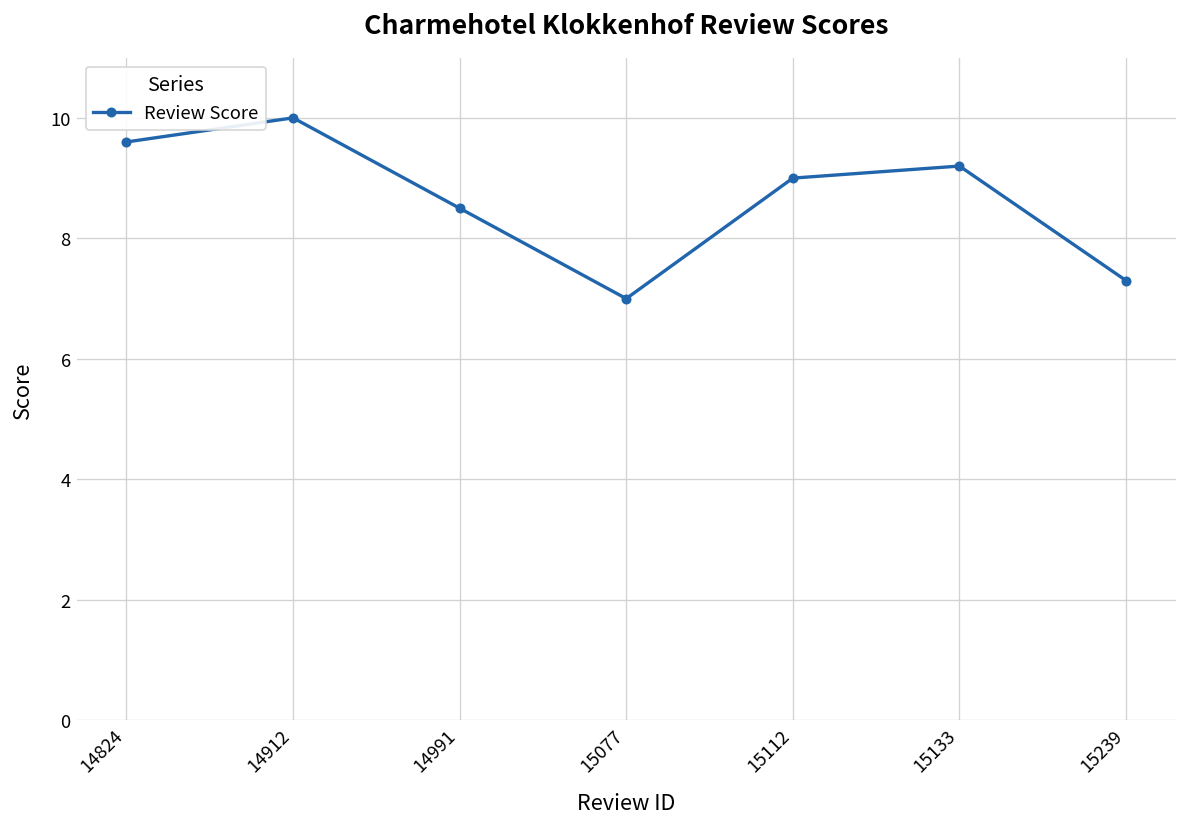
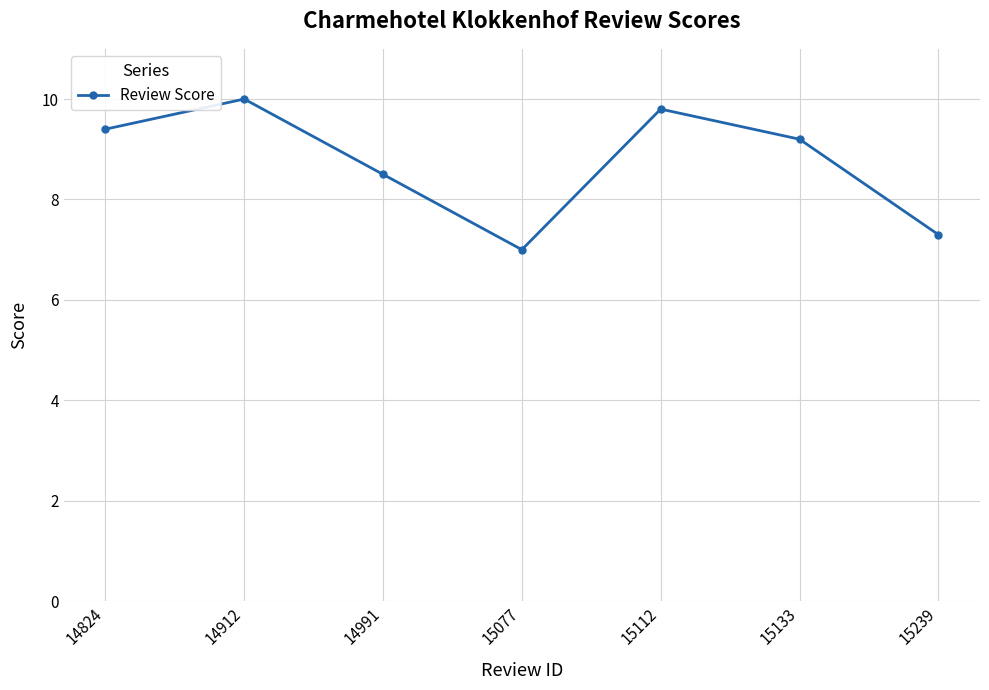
  {
-   "14824": 9.6,
+   "14824": 9.4,
    "14912": 10.0,
    "14991": 8.5,
    "15077": 7.0,
-   "15112": 9.0,
+   "15112": 9.8,
    "15133": 9.2,
    "15239": 7.3
  }
